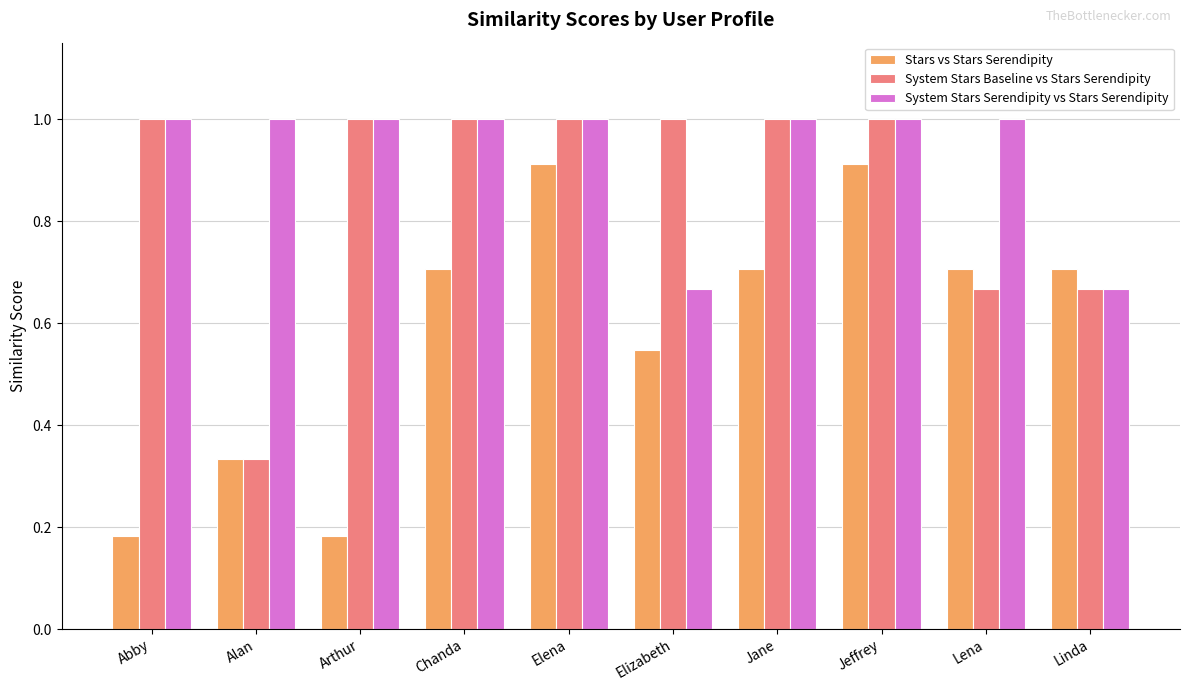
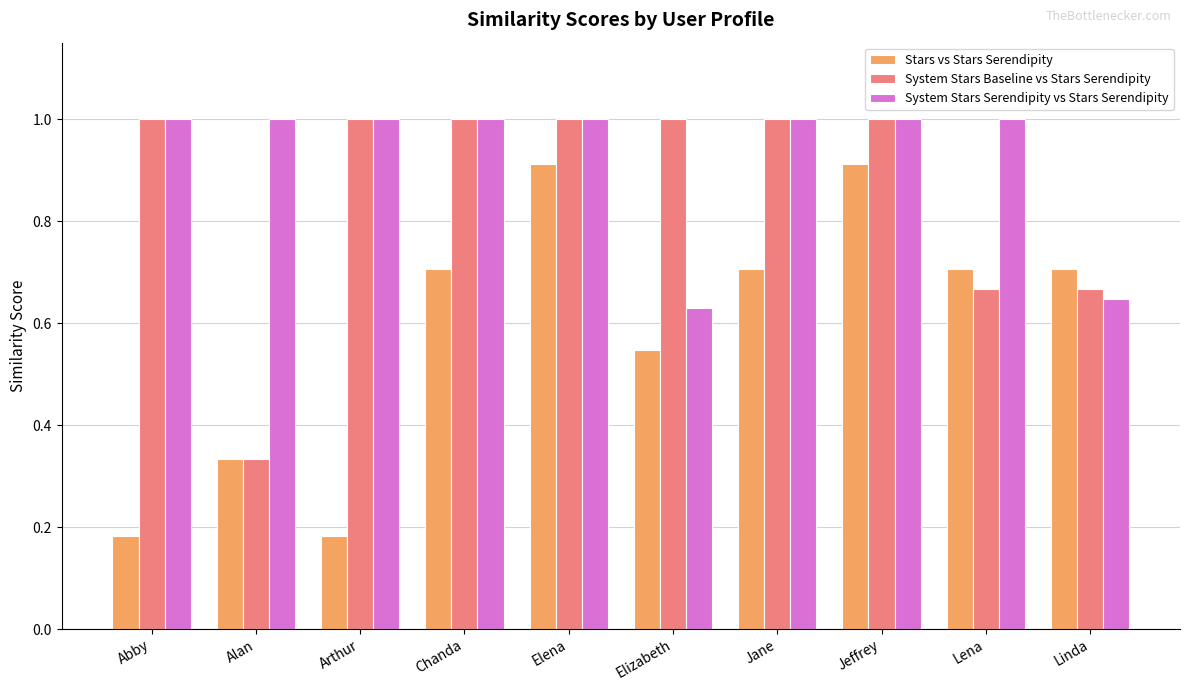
  {
    "System Stars Serendipity vs Stars Serendipity": {
      "Abby": 1.00,
      "Alan": 1.00,
      "Arthur": 1.00,
      "Chanda": 1.00,
      "Elena": 1.00,
-     "Elizabeth": 0.67,
+     "Elizabeth": 0.63,
      "Jane": 1.00,
      "Jeffrey": 1.00,
      "Lena": 1.00,
-     "Linda": 0.67
+     "Linda": 0.65
    }
  }
